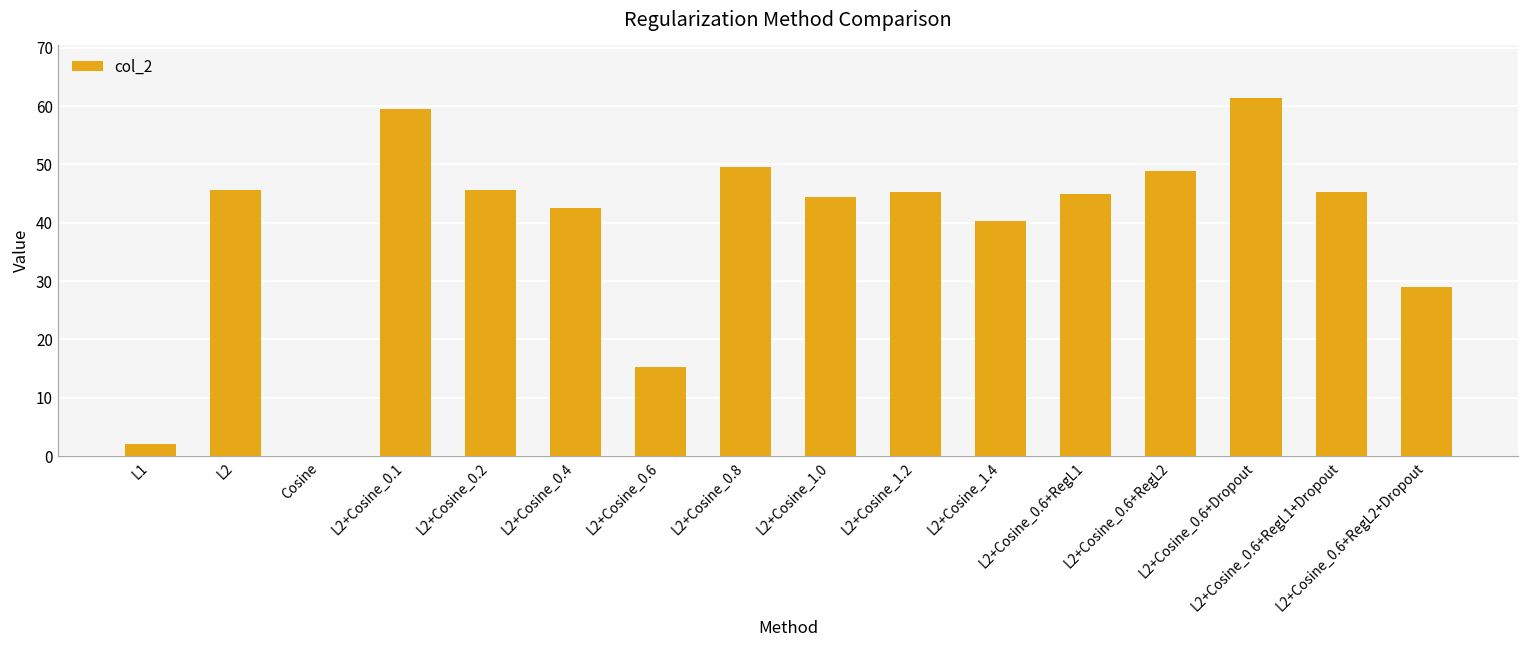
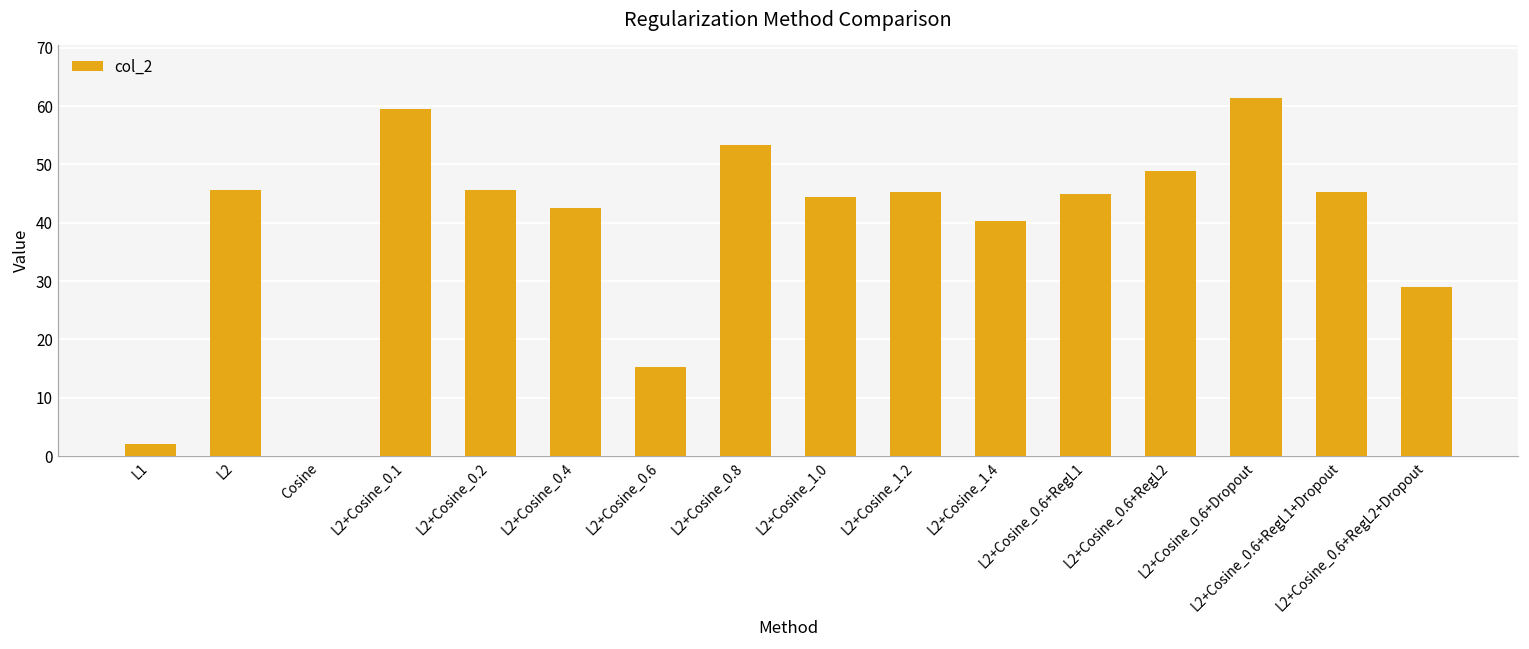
  {
    "L1": 2,
    "L2": 46,
    "L2+Cosine_0.1": 60,
    "L2+Cosine_0.2": 46,
    "L2+Cosine_0.4": 43,
    "L2+Cosine_0.6": 15,
-   "L2+Cosine_0.8": 49,
+   "L2+Cosine_0.8": 53,
    "L2+Cosine_1.0": 44,
    "L2+Cosine_1.2": 45,
    "L2+Cosine_1.4": 40,
    "L2+Cosine_0.6+RegL1": 45,
    "L2+Cosine_0.6+RegL2": 49,
    "L2+Cosine_0.6+Dropout": 61,
    "L2+Cosine_0.6+RegL1+Dropout": 45,
    "L2+Cosine_0.6+RegL2+Dropout": 29
  }
